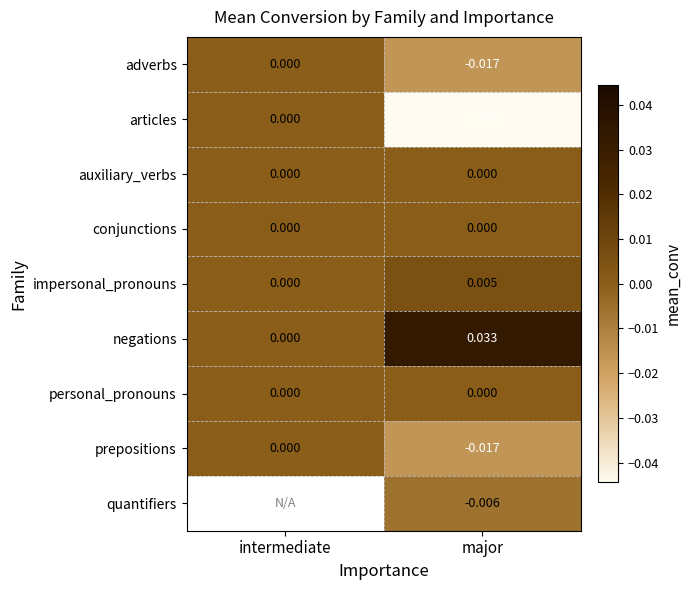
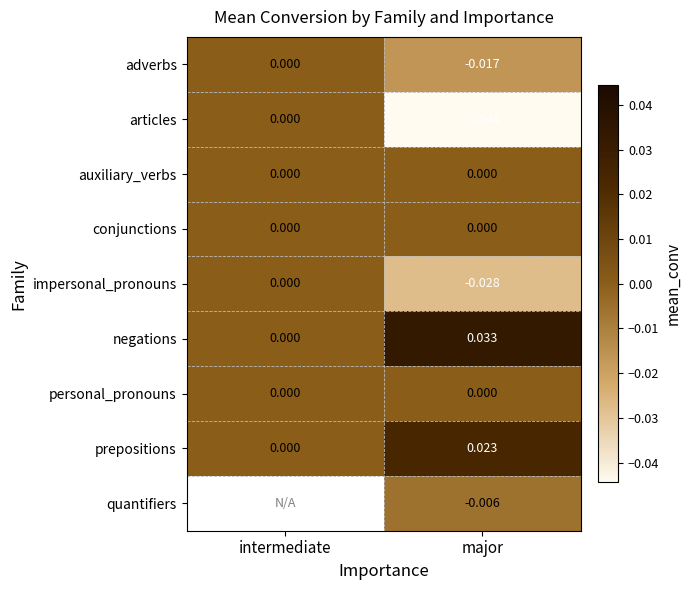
  {
    "adverbs": {
      "intermediate": 0.000,
      "major": -0.017
    },
    "articles": {
      "intermediate": 0.000
    },
    "auxiliary_verbs": {
      "intermediate": 0.000,
      "major": 0.000
    },
    "conjunctions": {
      "intermediate": 0.000,
      "major": 0.000
    },
    "impersonal_pronouns": {
      "intermediate": 0.000,
-     "major": 0.005
+     "major": -0.028
    },
    "negations": {
      "intermediate": 0.000,
      "major": 0.033
    },
    "personal_pronouns": {
      "intermediate": 0.000,
      "major": 0.000
    },
    "prepositions": {
      "intermediate": 0.000,
-     "major": -0.017
+     "major": 0.023
    },
    "quantifiers": {
      "major": -0.006
    }
  }
